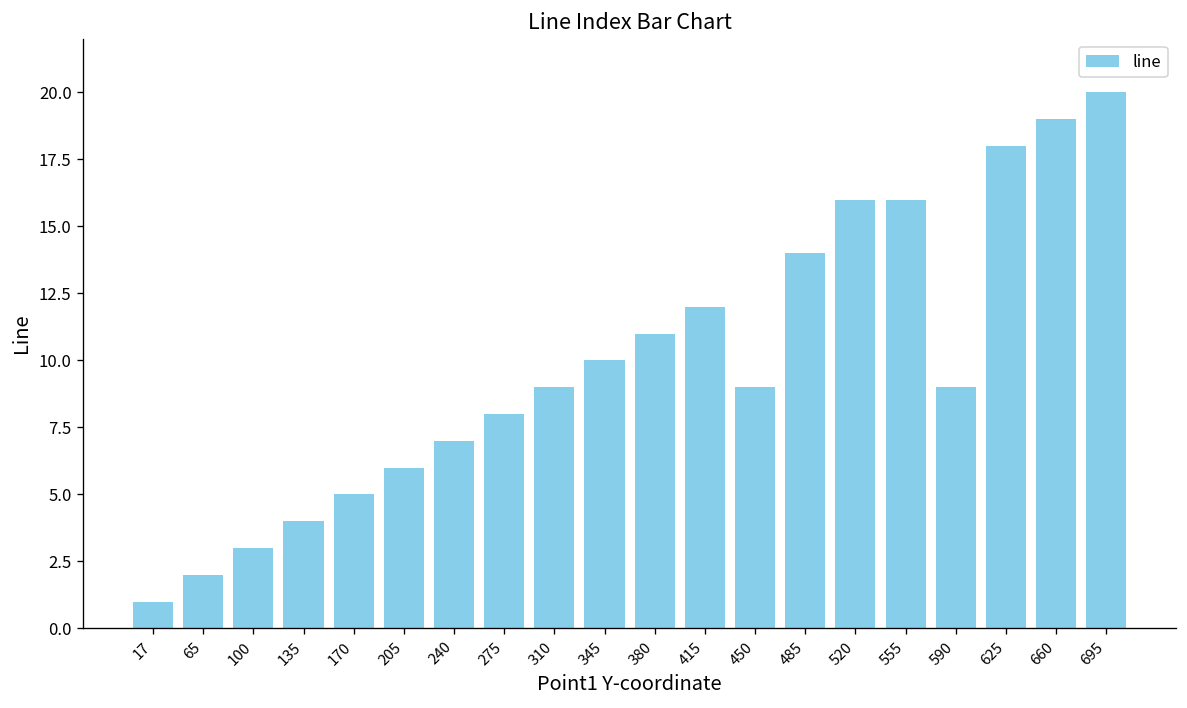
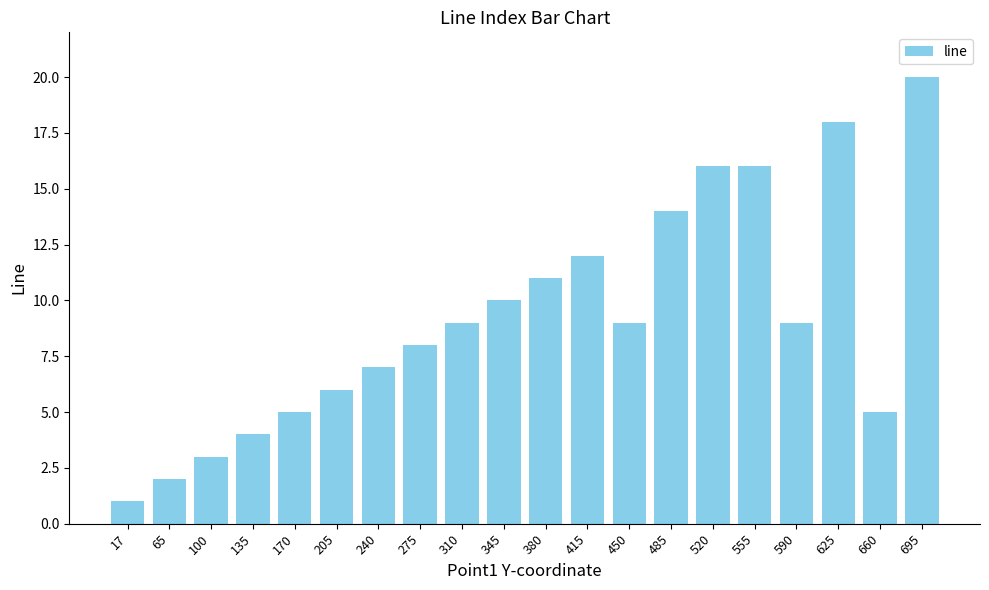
  {
    "17": 1,
    "65": 2,
    "100": 3,
    "135": 4,
    "170": 5,
    "205": 6,
    "240": 7,
    "275": 8,
    "310": 9,
    "345": 10,
    "380": 11,
    "415": 12,
    "450": 9,
    "485": 14,
    "520": 16,
    "555": 16,
    "590": 9,
    "625": 18,
-   "660": 19,
+   "660": 5,
    "695": 20
  }
